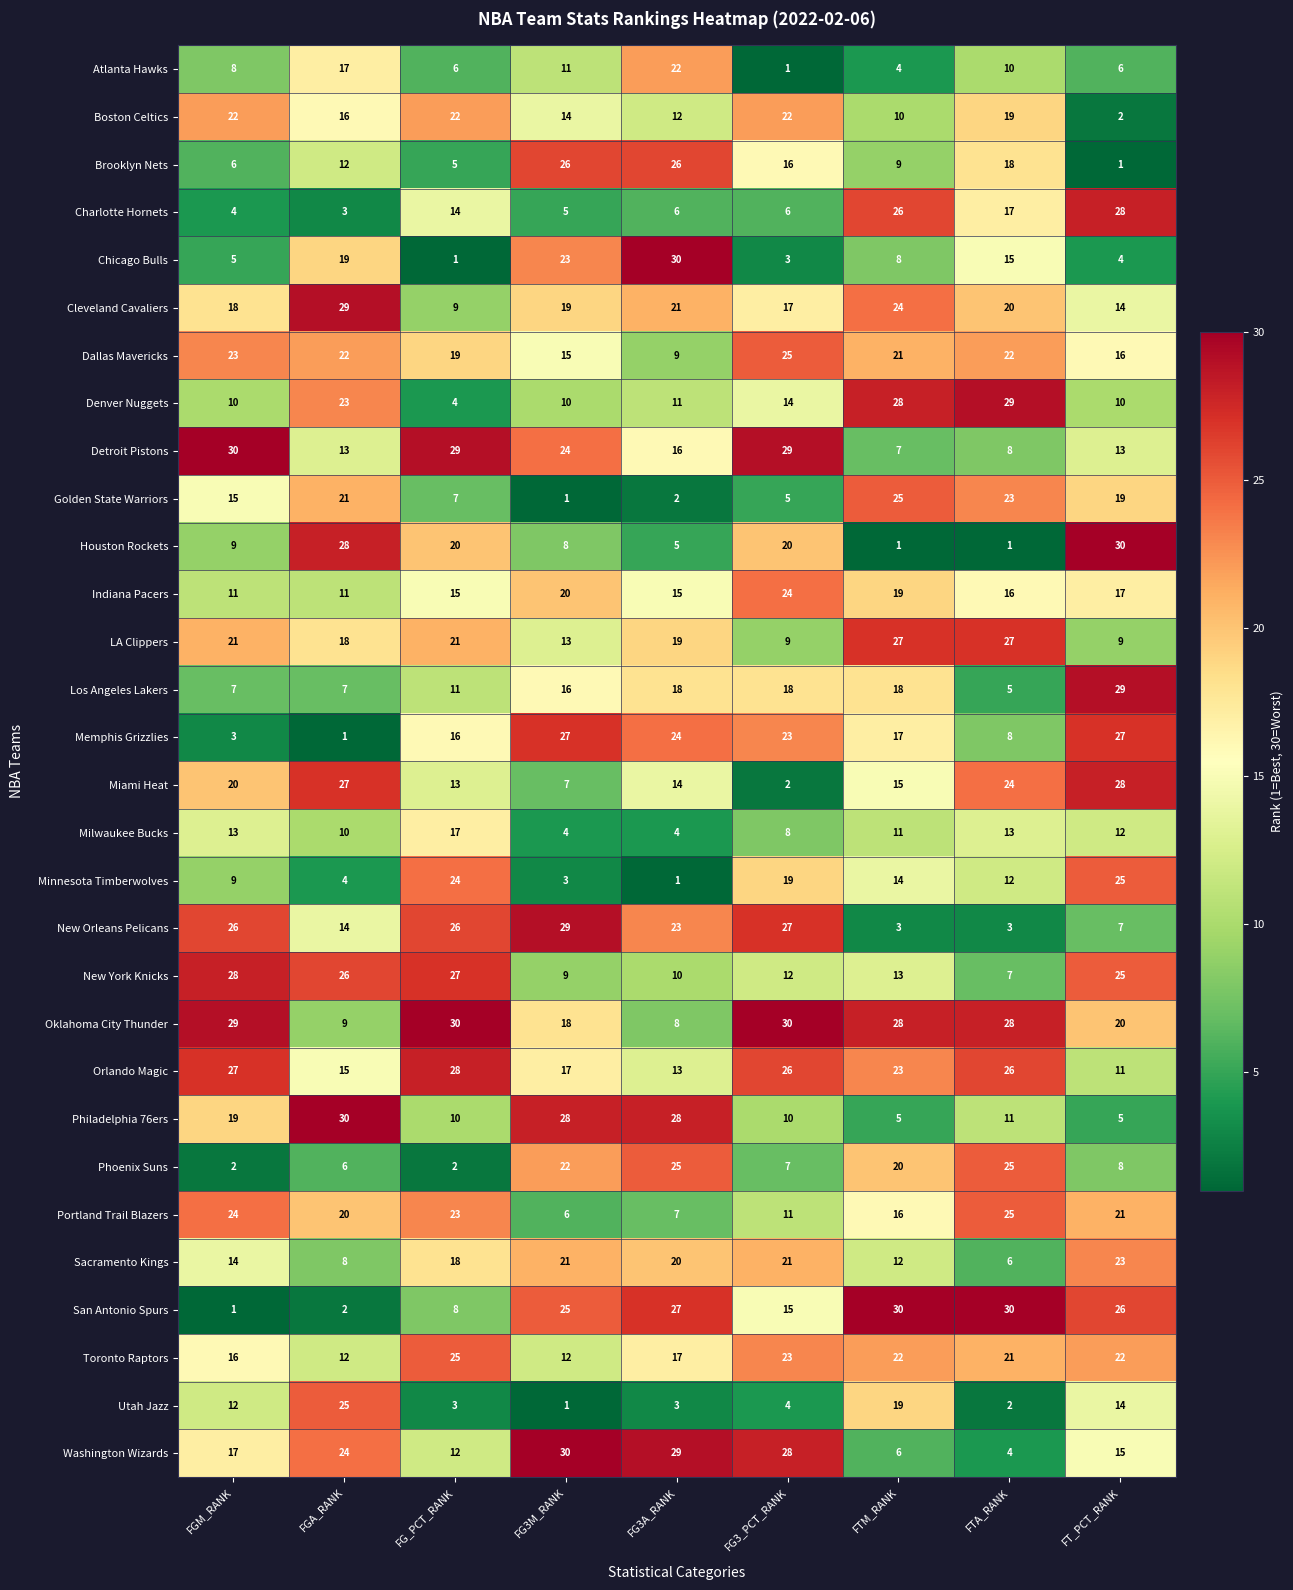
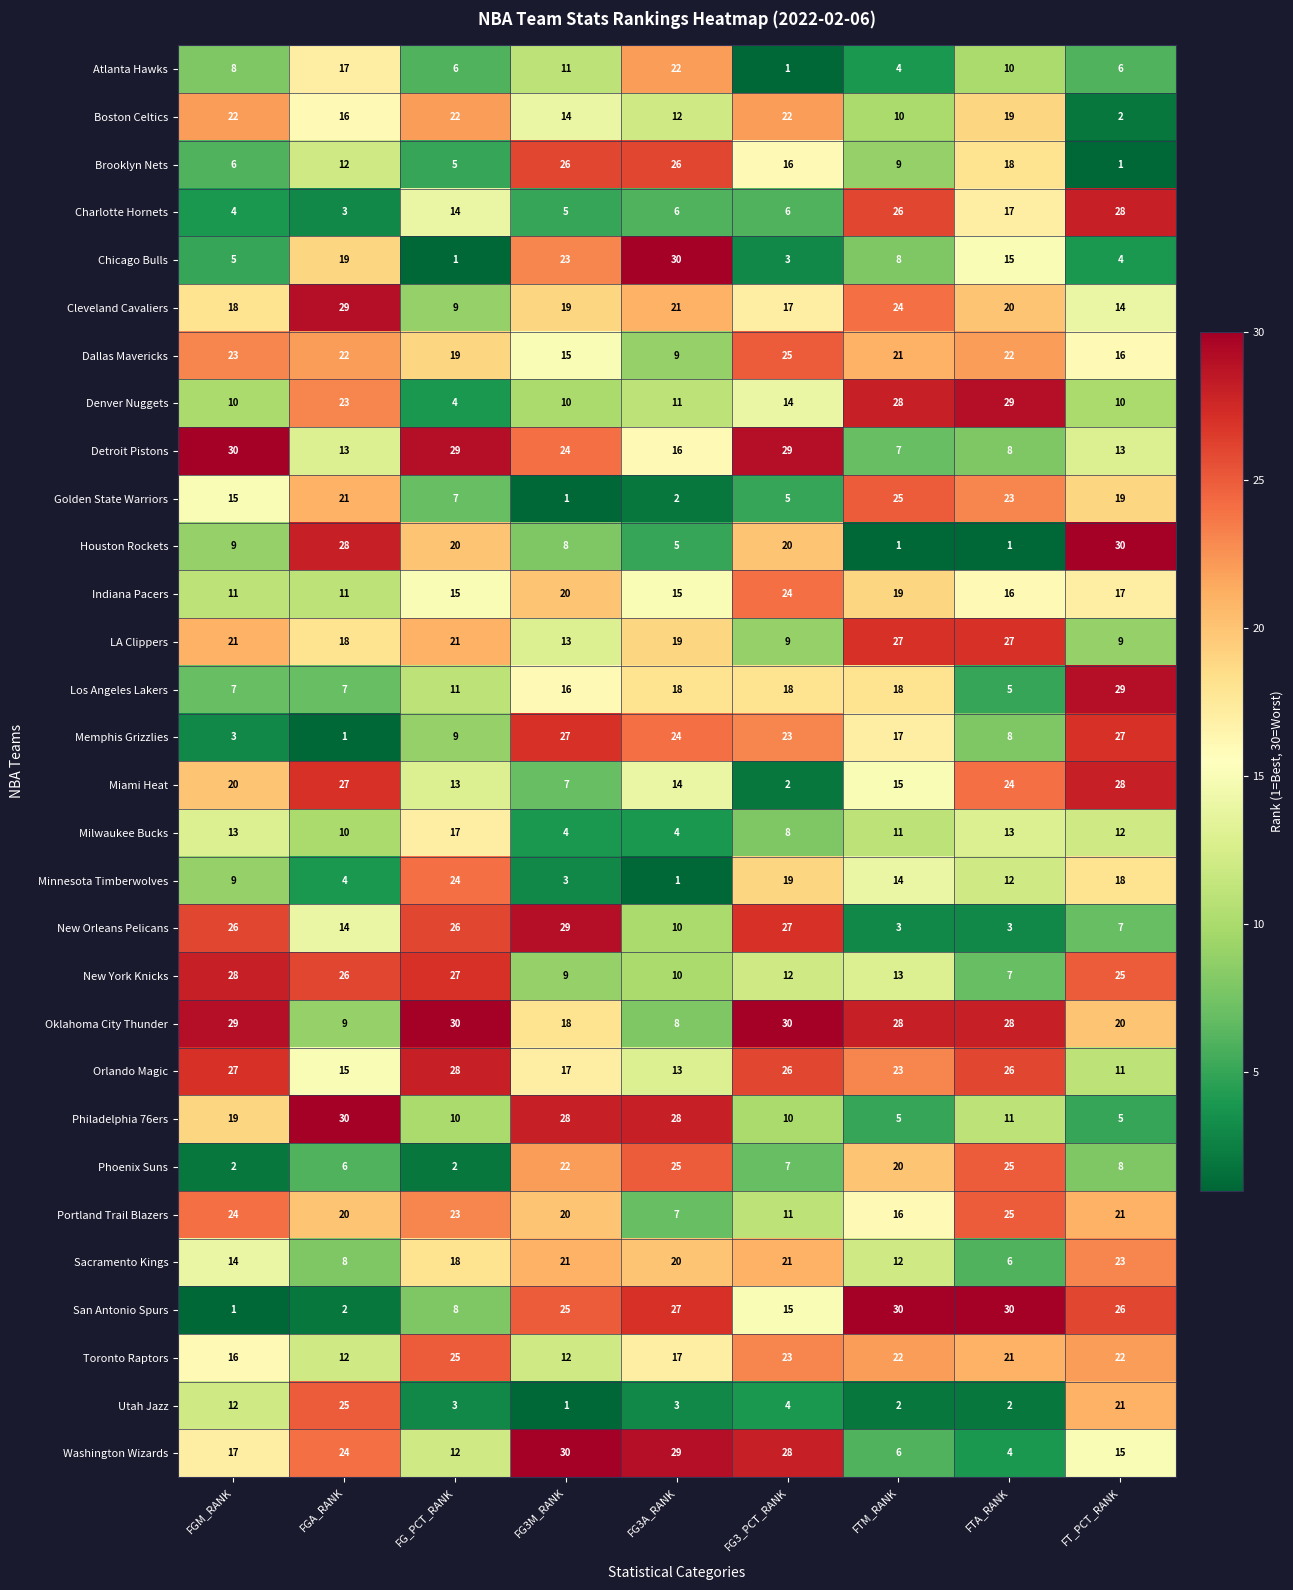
  {
    "Memphis Grizzlies": {
-     "FG_PCT_RANK": 16
+     "FG_PCT_RANK": 9
    },
    "Minnesota Timberwolves": {
-     "FT_PCT_RANK": 25
+     "FT_PCT_RANK": 18
    },
    "New Orleans Pelicans": {
-     "FG3A_RANK": 23
+     "FG3A_RANK": 10
    },
    "Portland Trail Blazers": {
-     "FG3M_RANK": 6
+     "FG3M_RANK": 20
    },
    "Utah Jazz": {
-     "FTM_RANK": 19,
-     "FT_PCT_RANK": 14
+     "FTM_RANK": 2,
+     "FT_PCT_RANK": 21
    }
  }
